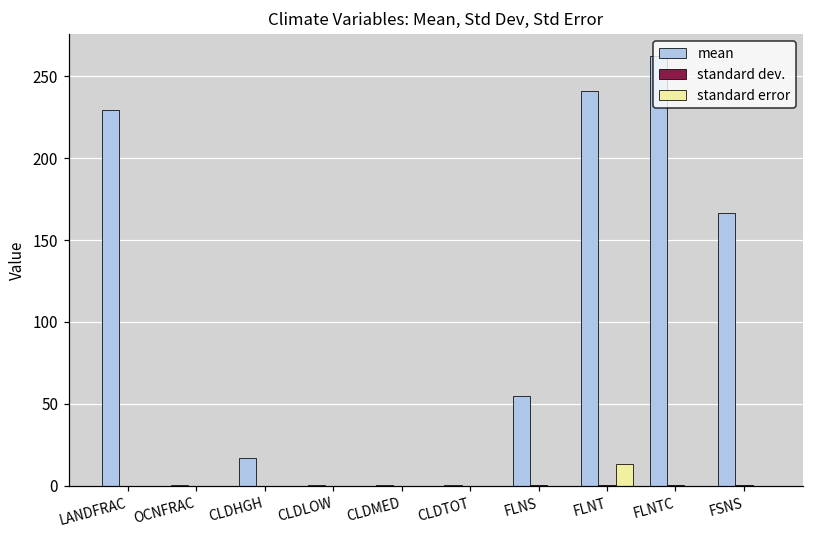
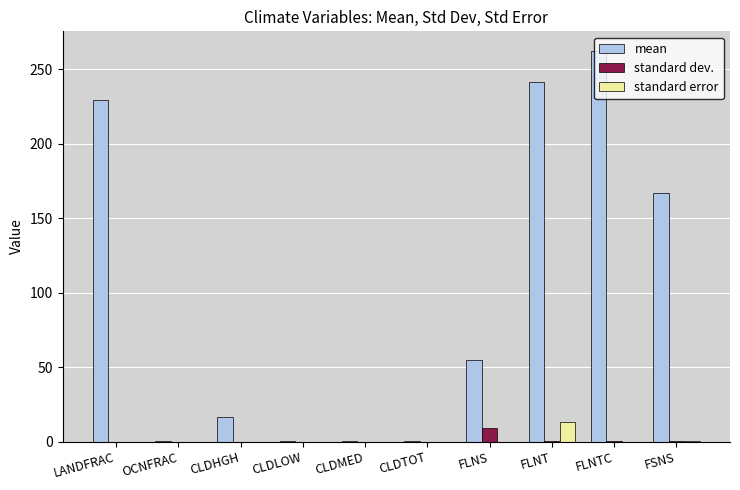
  {
    "mean": {
      "LANDFRAC": 229,
      "CLDHGH": 17,
      "FLNS": 55,
      "FLNT": 241,
      "FSNS": 167
    },
    "standard dev.": {
-     "FLNS": 0
+     "FLNS": 9
    },
    "standard error": {
      "FLNT": 13
    }
  }
